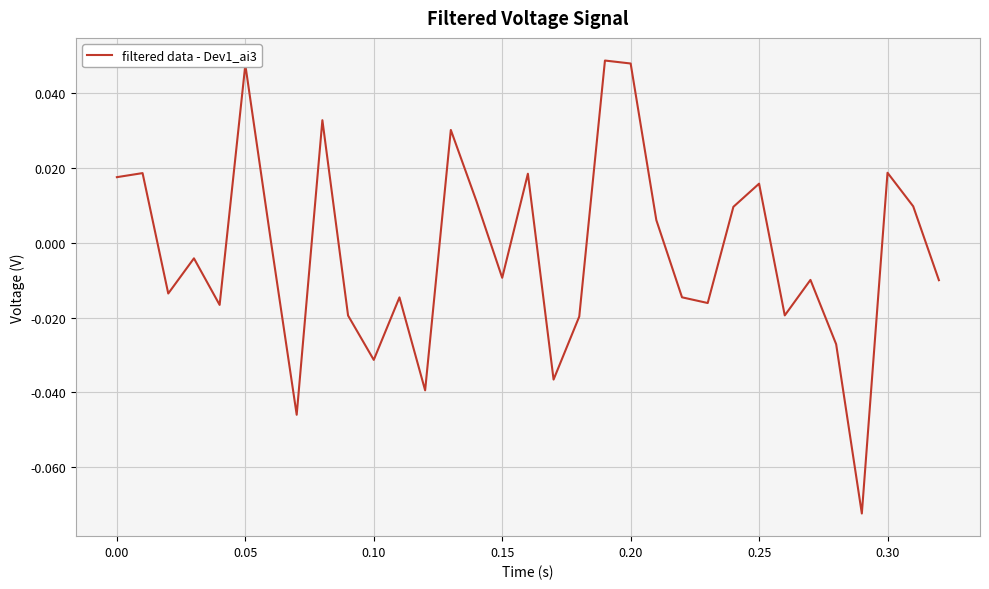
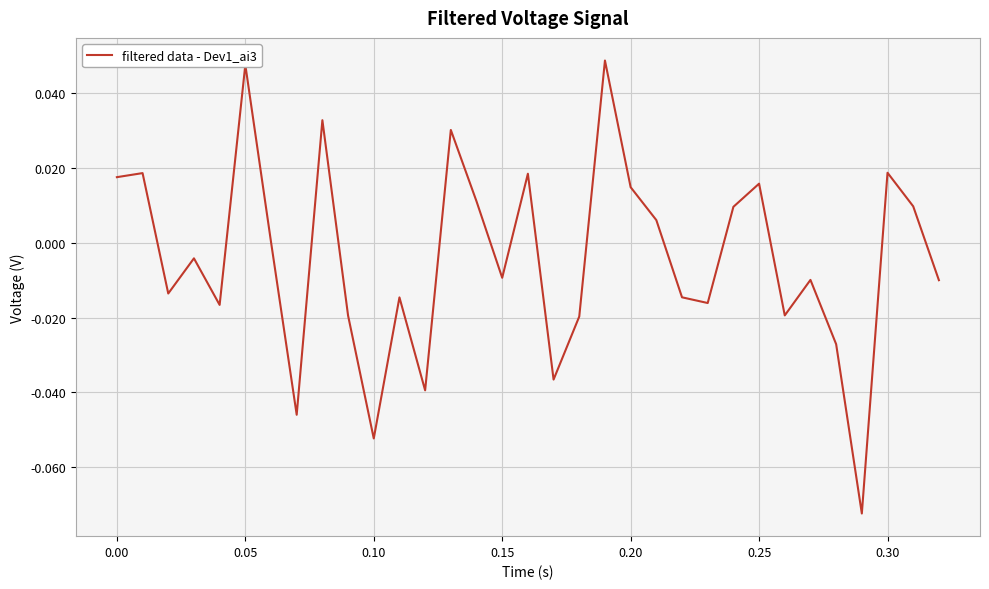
  {
    "0.00": 0.018,
-   "0.10": -0.031,
+   "0.10": -0.052,
    "0.15": -0.009,
-   "0.20": 0.048,
+   "0.20": 0.015,
    "0.25": 0.016,
    "0.30": 0.019
  }
